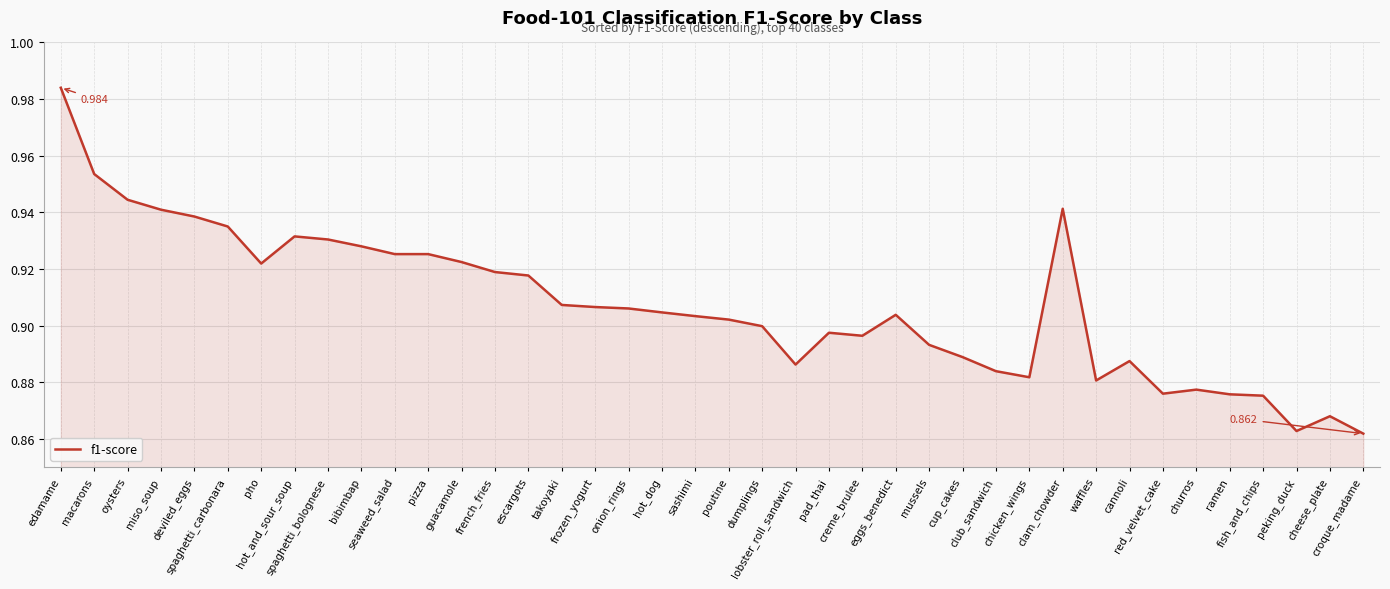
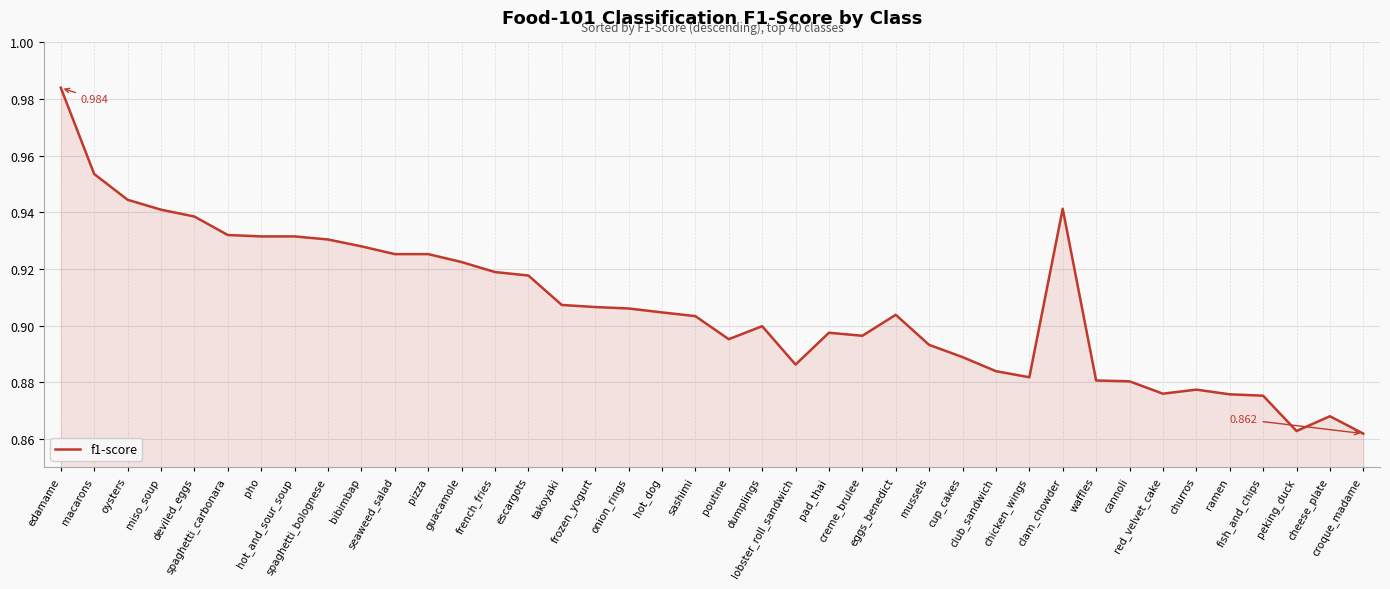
  {
    "macarons": 0.954,
    "oysters": 0.944,
    "miso_soup": 0.941,
    "deviled_eggs": 0.939,
-   "spaghetti_carbonara": 0.935,
-   "pho": 0.922,
+   "spaghetti_carbonara": 0.932,
+   "pho": 0.932,
    "hot_and_sour_soup": 0.932,
    "spaghetti_bolognese": 0.930,
    "bibimbap": 0.928,
    "seaweed_salad": 0.925,
    "pizza": 0.925,
    "guacamole": 0.922,
    "french_fries": 0.919,
    "escargots": 0.918,
    "takoyaki": 0.907,
    "frozen_yogurt": 0.907,
    "onion_rings": 0.906,
    "hot_dog": 0.905,
    "sashimi": 0.903,
-   "poutine": 0.902,
+   "poutine": 0.895,
    "dumplings": 0.900,
    "lobster_roll_sandwich": 0.886,
    "pad_thai": 0.897,
    "creme_brulee": 0.896,
    "eggs_benedict": 0.904,
    "mussels": 0.893,
    "cup_cakes": 0.889,
    "club_sandwich": 0.884,
    "chicken_wings": 0.882,
    "clam_chowder": 0.941,
    "waffles": 0.881,
-   "cannoli": 0.887,
+   "cannoli": 0.880,
    "red_velvet_cake": 0.876,
    "churros": 0.877,
    "ramen": 0.876,
    "fish_and_chips": 0.875,
    "croque_madame": 0.862
  }
